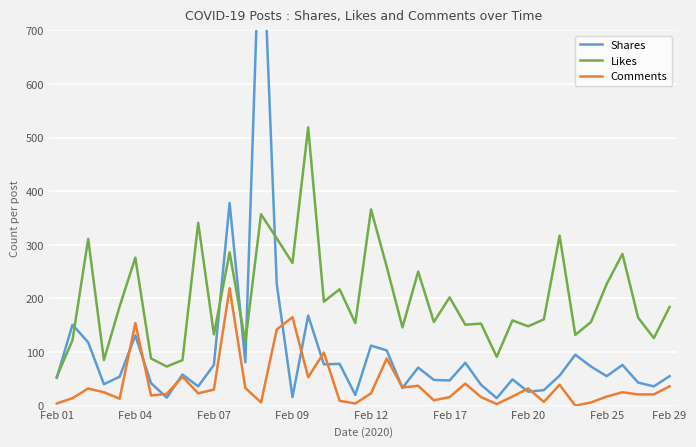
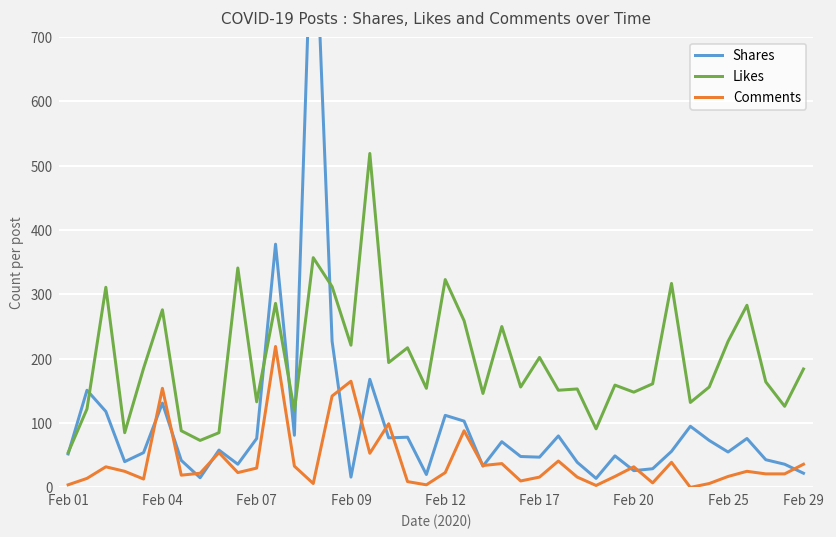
  {
    "Shares": {
      "Feb 09": 20,
      "Feb 12": 110,
-     "Feb 29": 60
+     "Feb 29": 20
    },
    "Likes": {
-     "Feb 09": 270,
-     "Feb 12": 370,
+     "Feb 09": 220,
+     "Feb 12": 320,
      "Feb 29": 180
    },
    "Comments": {
      "Feb 09": 170,
      "Feb 12": 20,
      "Feb 29": 40
    }
  }
